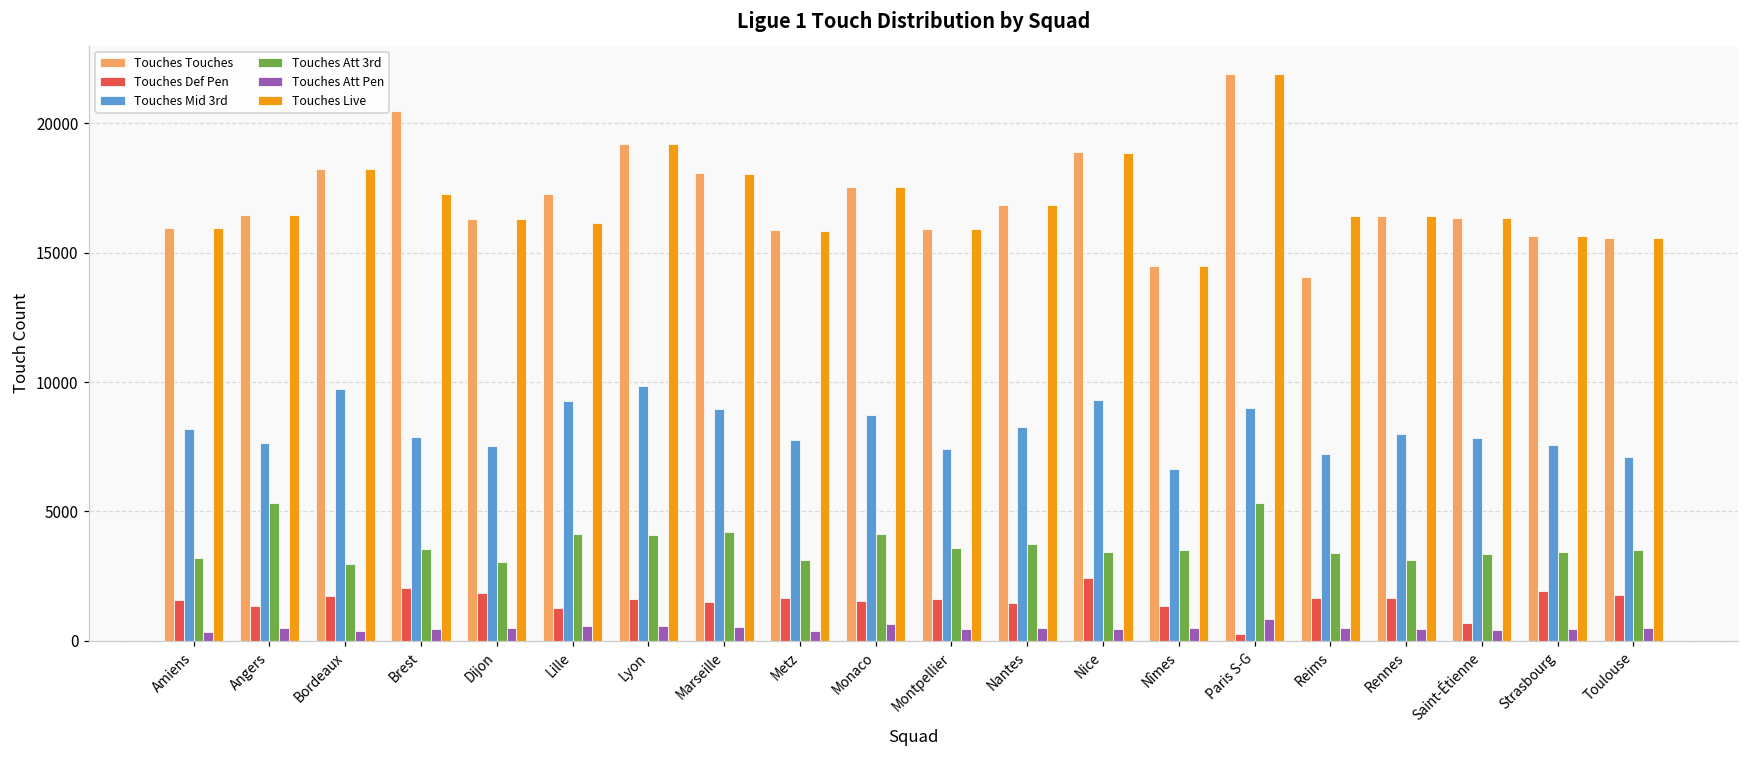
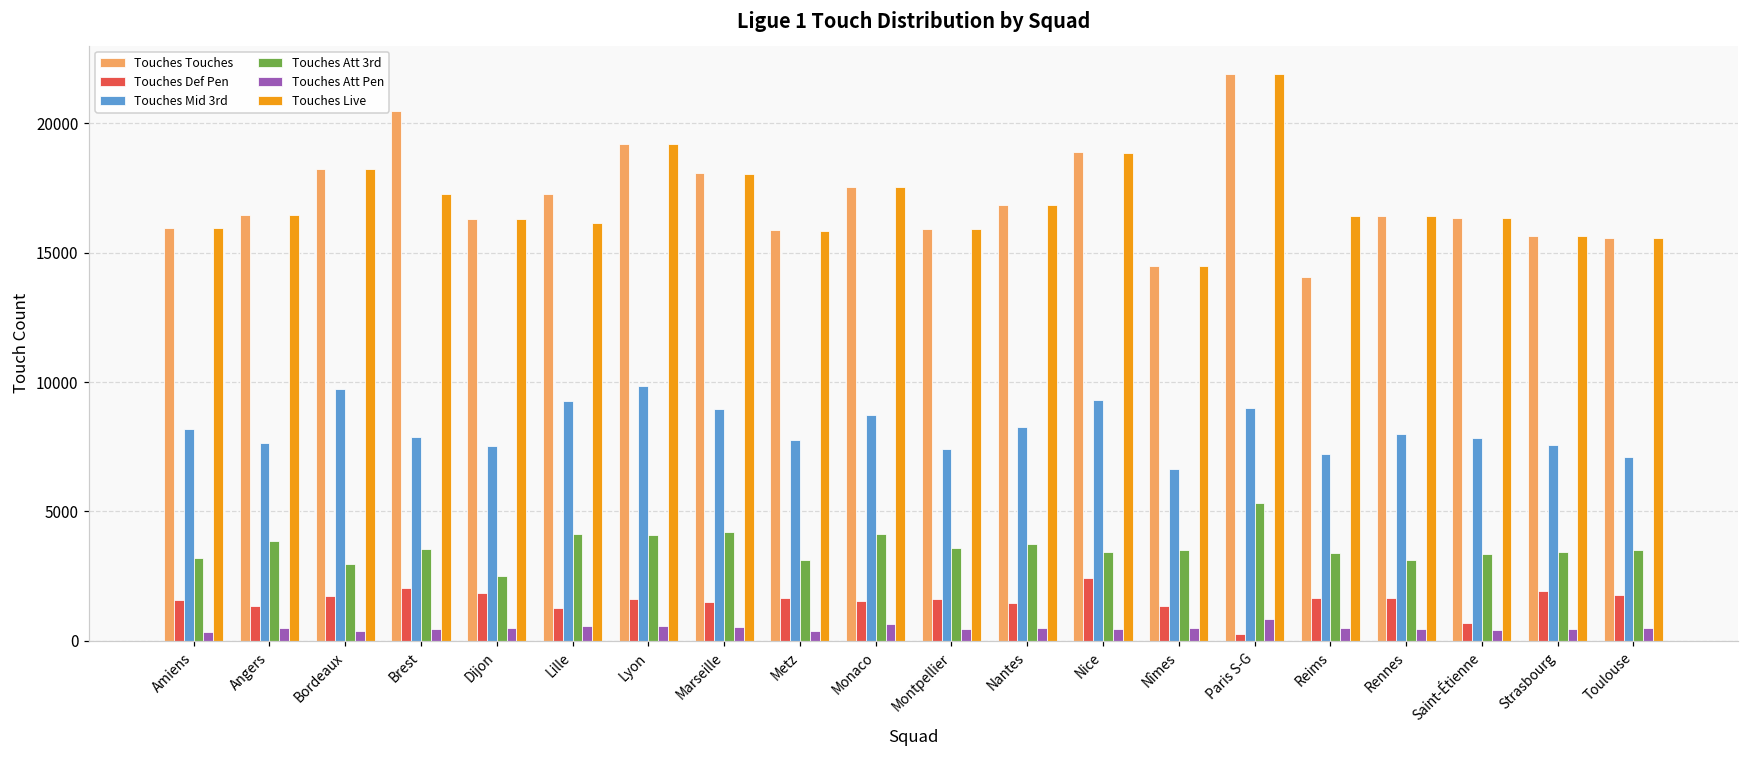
  {
    "Touches Touches": {
      "Amiens": 15900,
      "Angers": 16400,
      "Bordeaux": 18300,
      "Brest": 20500,
      "Dijon": 16300,
      "Lille": 17300,
      "Lyon": 19200,
      "Marseille": 18100,
      "Metz": 15900,
      "Monaco": 17600,
      "Montpellier": 15900,
      "Nantes": 16800,
      "Nice": 18900,
      "Nîmes": 14500,
      "Paris S-G": 21900,
      "Reims": 14100,
      "Rennes": 16400,
      "Saint-Étienne": 16300,
      "Strasbourg": 15600,
      "Toulouse": 15600
    },
    "Touches Def Pen": {
      "Amiens": 1600,
      "Angers": 1300,
      "Bordeaux": 1700,
      "Brest": 2000,
      "Dijon": 1800,
      "Lille": 1300,
      "Lyon": 1600,
      "Marseille": 1500,
      "Metz": 1600,
      "Monaco": 1500,
      "Montpellier": 1600,
      "Nantes": 1500,
      "Nice": 2400,
      "Nîmes": 1300,
      "Paris S-G": 300,
      "Reims": 1600,
      "Rennes": 1700,
      "Saint-Étienne": 700,
      "Strasbourg": 1900,
      "Toulouse": 1800
    },
    "Touches Mid 3rd": {
      "Amiens": 8200,
      "Angers": 7700,
      "Bordeaux": 9700,
      "Brest": 7900,
      "Dijon": 7500,
      "Lille": 9300,
      "Lyon": 9800,
      "Marseille": 9000,
      "Metz": 7700,
      "Monaco": 8700,
      "Montpellier": 7400,
      "Nantes": 8300,
      "Nice": 9300,
      "Nîmes": 6600,
      "Paris S-G": 9000,
      "Reims": 7200,
      "Rennes": 8000,
      "Saint-Étienne": 7800,
      "Strasbourg": 7600,
      "Toulouse": 7100
    },
    "Touches Att 3rd": {
      "Amiens": 3200,
-     "Angers": 5300,
+     "Angers": 3900,
      "Bordeaux": 3000,
      "Brest": 3500,
-     "Dijon": 3000,
+     "Dijon": 2500,
      "Lille": 4100,
      "Lyon": 4100,
      "Marseille": 4200,
      "Metz": 3100,
      "Monaco": 4100,
      "Montpellier": 3600,
      "Nantes": 3700,
      "Nice": 3400,
      "Nîmes": 3500,
      "Paris S-G": 5300,
      "Reims": 3400,
      "Rennes": 3100,
      "Saint-Étienne": 3300,
      "Strasbourg": 3400,
      "Toulouse": 3500
    },
    "Touches Att Pen": {
      "Amiens": 400,
      "Angers": 500,
      "Bordeaux": 400,
      "Brest": 500,
      "Dijon": 500,
      "Lille": 600,
      "Lyon": 600,
      "Marseille": 500,
      "Metz": 400,
      "Monaco": 700,
      "Montpellier": 500,
      "Nantes": 500,
      "Nice": 500,
      "Nîmes": 500,
      "Paris S-G": 900,
      "Reims": 500,
      "Rennes": 500,
      "Saint-Étienne": 400,
      "Strasbourg": 500,
      "Toulouse": 500
    },
    "Touches Live": {
      "Amiens": 15900,
      "Angers": 16400,
      "Bordeaux": 18300,
      "Brest": 17300,
      "Dijon": 16300,
      "Lille": 16100,
      "Lyon": 19200,
      "Marseille": 18100,
      "Metz": 15900,
      "Monaco": 17600,
      "Montpellier": 15900,
      "Nantes": 16800,
      "Nice": 18900,
      "Nîmes": 14500,
      "Paris S-G": 21900,
      "Reims": 16400,
      "Rennes": 16400,
      "Saint-Étienne": 16300,
      "Strasbourg": 15600,
      "Toulouse": 15600
    }
  }
